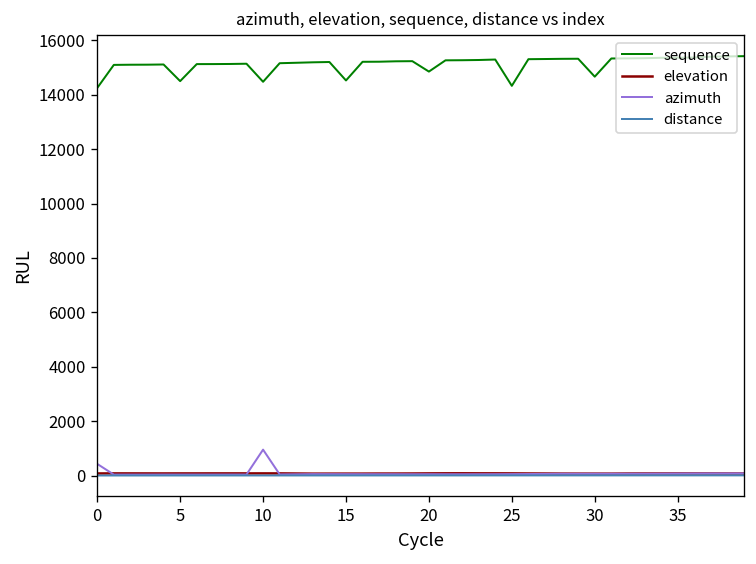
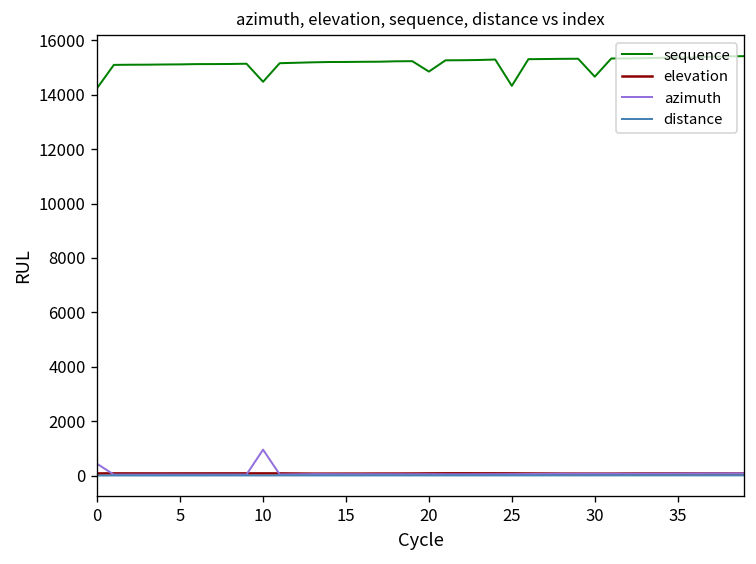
  {
    "sequence": {
      "0": 14300,
-     "5": 14500,
+     "5": 15100,
      "10": 14500,
-     "15": 14500,
+     "15": 15200,
      "20": 14900,
      "25": 14300,
      "30": 14700
    },
    "azimuth": {
      "0": 400,
      "10": 1000
    }
  }
